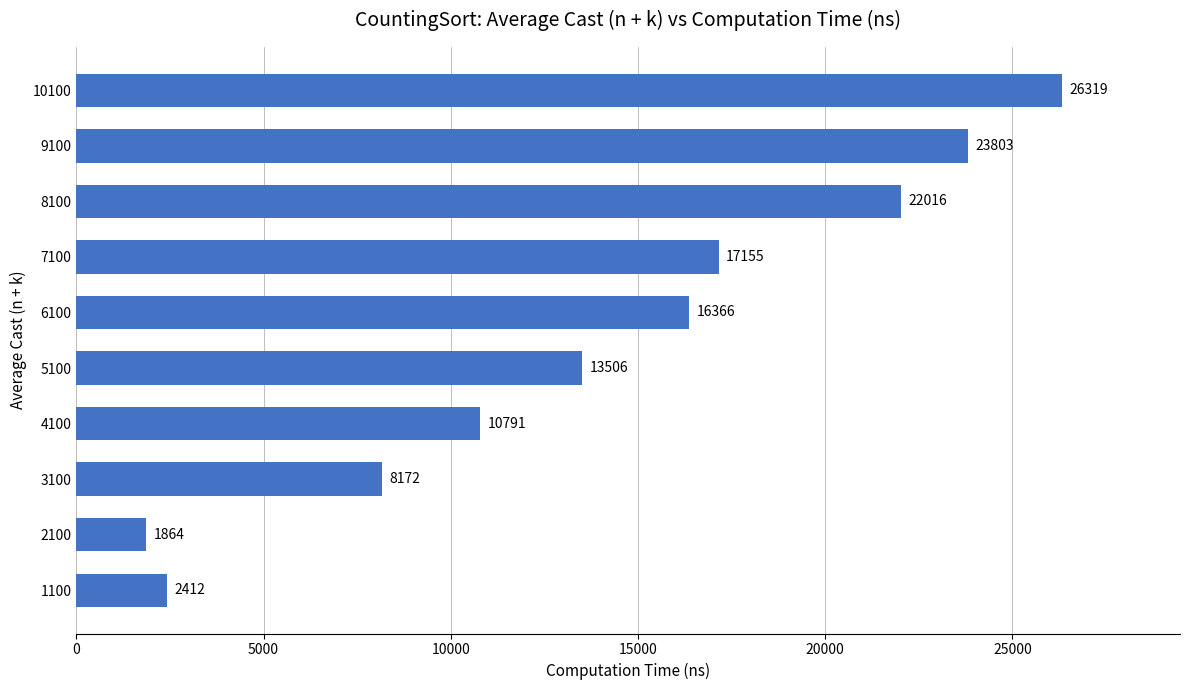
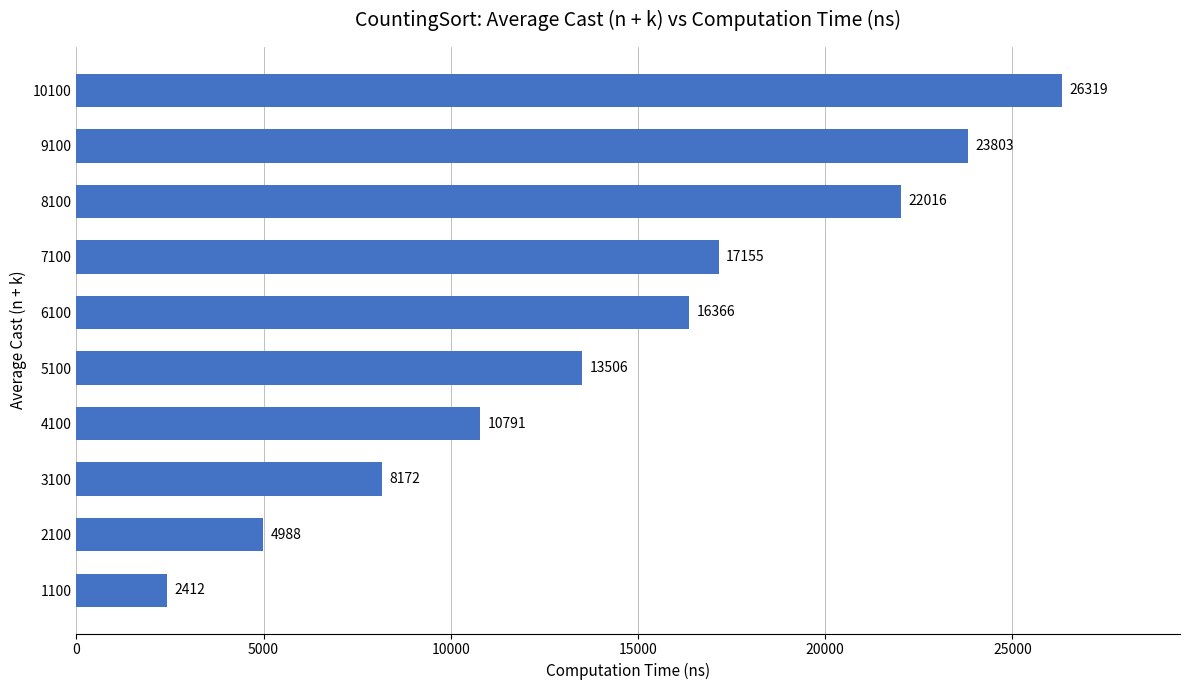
  {
    "10100": 26319,
    "9100": 23803,
    "8100": 22016,
    "7100": 17155,
    "6100": 16366,
    "5100": 13506,
    "4100": 10791,
    "3100": 8172,
-   "2100": 1864,
+   "2100": 4988,
    "1100": 2412
  }
